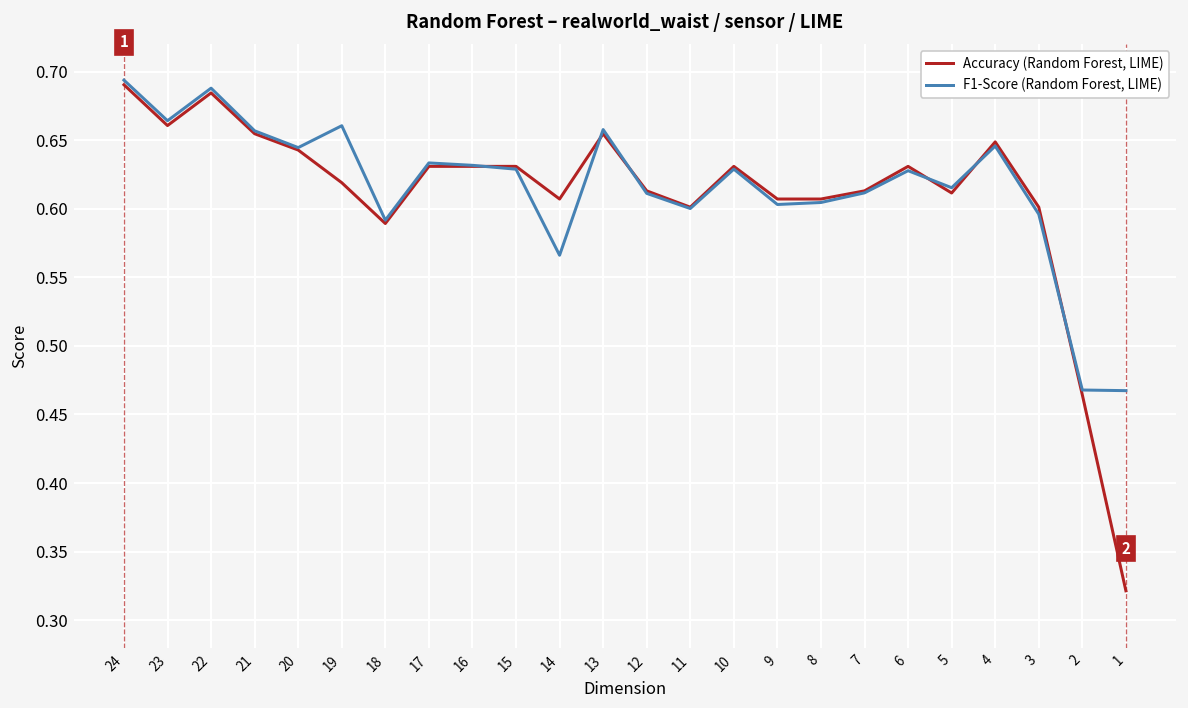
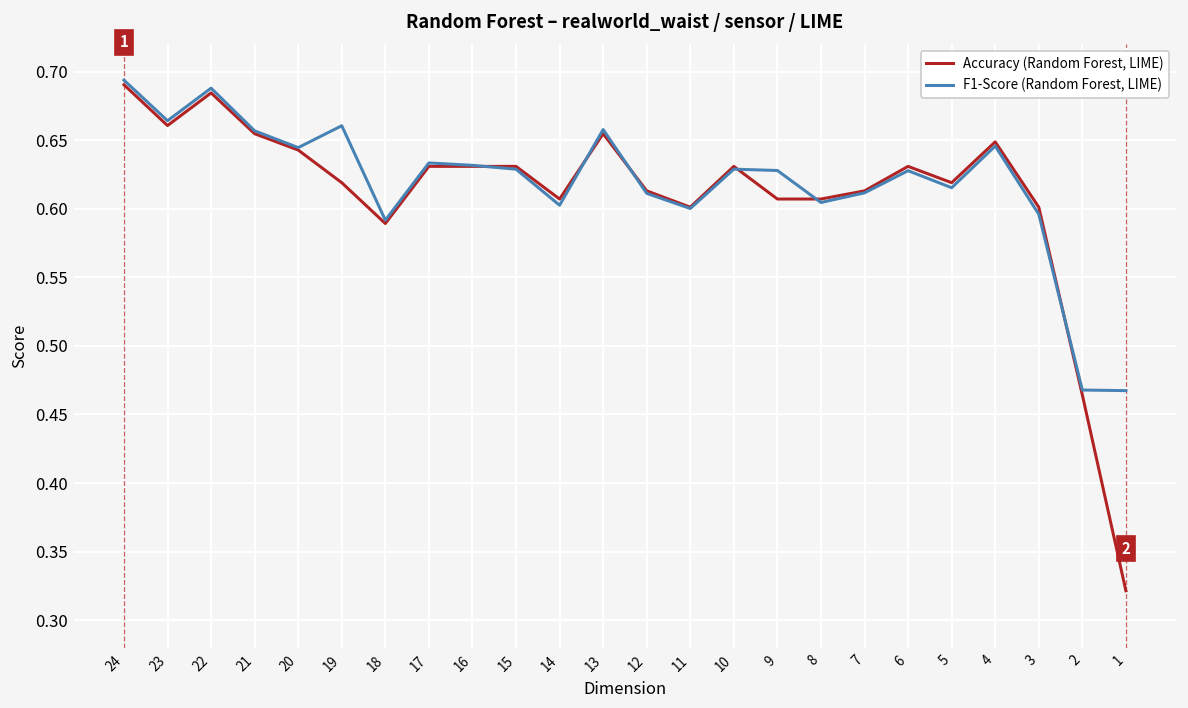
  {
    "Accuracy (Random Forest, LIME)": {
      "23": 0.661,
      "22": 0.685,
      "19": 0.619,
      "18": 0.589,
      "17": 0.631,
      "14": 0.607,
      "13": 0.655,
      "9": 0.607,
      "8": 0.607,
      "6": 0.631,
-     "5": 0.612,
+     "5": 0.619,
      "4": 0.649,
      "3": 0.601,
      "2": 0.464,
      "1": 0.321
    },
    "F1-Score (Random Forest, LIME)": {
      "23": 0.664,
      "22": 0.688,
      "19": 0.661,
      "18": 0.592,
      "17": 0.633,
-     "14": 0.566,
+     "14": 0.603,
      "13": 0.658,
-     "9": 0.603,
+     "9": 0.628,
      "8": 0.605,
      "6": 0.628,
      "5": 0.615,
      "4": 0.646,
      "3": 0.596,
      "2": 0.468,
      "1": 0.467
    }
  }
